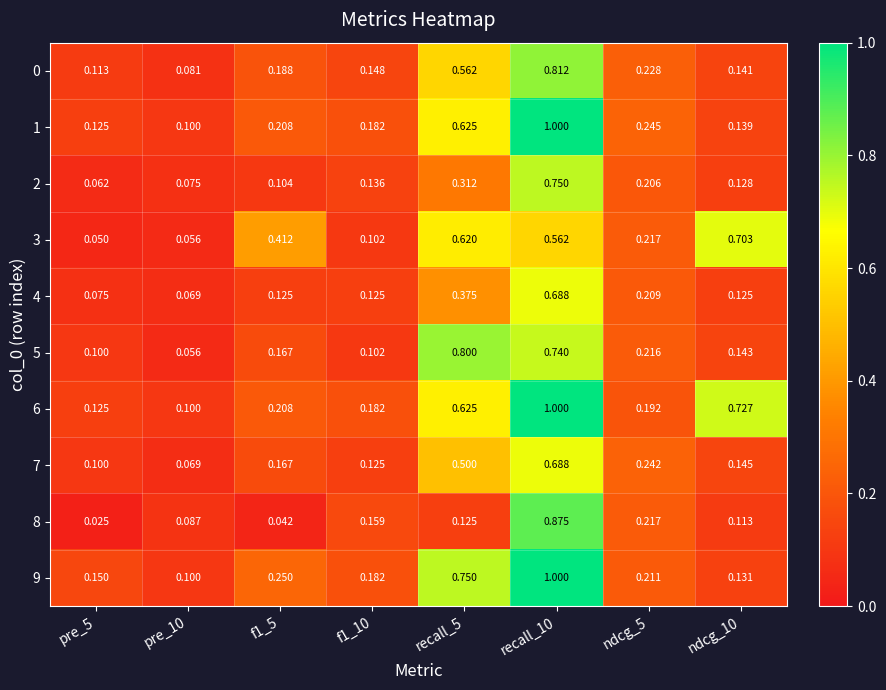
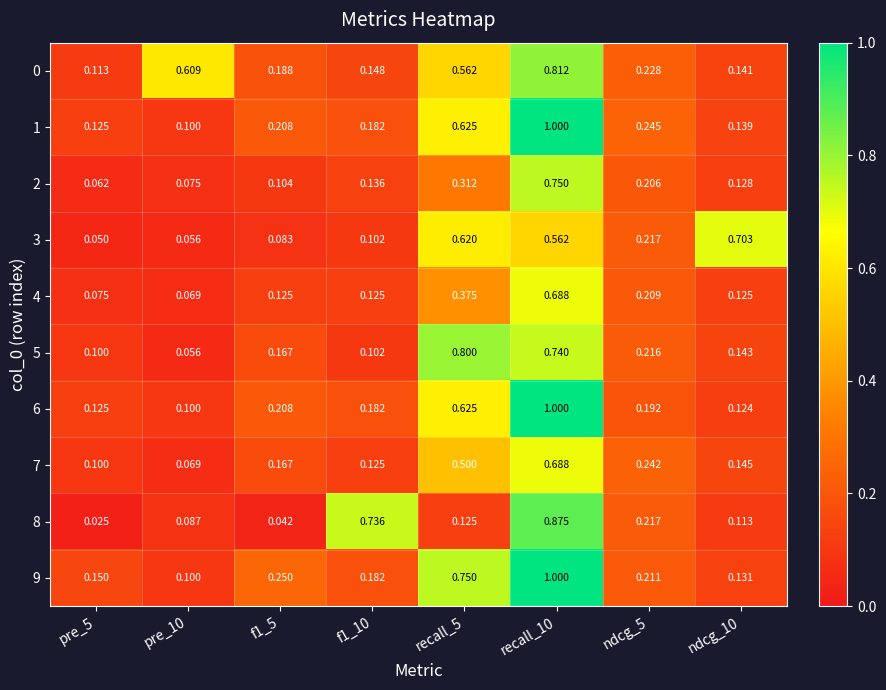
  {
    "0": {
      "pre_5": 0.113,
-     "pre_10": 0.081,
+     "pre_10": 0.609,
      "f1_5": 0.188,
      "f1_10": 0.148,
      "recall_5": 0.562,
      "recall_10": 0.812,
      "ndcg_5": 0.228,
      "ndcg_10": 0.141
    },
    "1": {
      "pre_5": 0.125,
      "pre_10": 0.100,
      "f1_5": 0.208,
      "f1_10": 0.182,
      "recall_5": 0.625,
      "recall_10": 1.000,
      "ndcg_5": 0.245,
      "ndcg_10": 0.139
    },
    "2": {
      "pre_5": 0.062,
      "pre_10": 0.075,
      "f1_5": 0.104,
      "f1_10": 0.136,
      "recall_5": 0.312,
      "recall_10": 0.750,
      "ndcg_5": 0.206,
      "ndcg_10": 0.128
    },
    "3": {
      "pre_5": 0.050,
      "pre_10": 0.056,
-     "f1_5": 0.412,
+     "f1_5": 0.083,
      "f1_10": 0.102,
      "recall_5": 0.620,
      "recall_10": 0.562,
      "ndcg_5": 0.217,
      "ndcg_10": 0.703
    },
    "4": {
      "pre_5": 0.075,
      "pre_10": 0.069,
      "f1_5": 0.125,
      "f1_10": 0.125,
      "recall_5": 0.375,
      "recall_10": 0.688,
      "ndcg_5": 0.209,
      "ndcg_10": 0.125
    },
    "5": {
      "pre_5": 0.100,
      "pre_10": 0.056,
      "f1_5": 0.167,
      "f1_10": 0.102,
      "recall_5": 0.800,
      "recall_10": 0.740,
      "ndcg_5": 0.216,
      "ndcg_10": 0.143
    },
    "6": {
      "pre_5": 0.125,
      "pre_10": 0.100,
      "f1_5": 0.208,
      "f1_10": 0.182,
      "recall_5": 0.625,
      "recall_10": 1.000,
      "ndcg_5": 0.192,
-     "ndcg_10": 0.727
+     "ndcg_10": 0.124
    },
    "7": {
      "pre_5": 0.100,
      "pre_10": 0.069,
      "f1_5": 0.167,
      "f1_10": 0.125,
      "recall_5": 0.500,
      "recall_10": 0.688,
      "ndcg_5": 0.242,
      "ndcg_10": 0.145
    },
    "8": {
      "pre_5": 0.025,
      "pre_10": 0.087,
      "f1_5": 0.042,
-     "f1_10": 0.159,
+     "f1_10": 0.736,
      "recall_5": 0.125,
      "recall_10": 0.875,
      "ndcg_5": 0.217,
      "ndcg_10": 0.113
    },
    "9": {
      "pre_5": 0.150,
      "pre_10": 0.100,
      "f1_5": 0.250,
      "f1_10": 0.182,
      "recall_5": 0.750,
      "recall_10": 1.000,
      "ndcg_5": 0.211,
      "ndcg_10": 0.131
    }
  }
